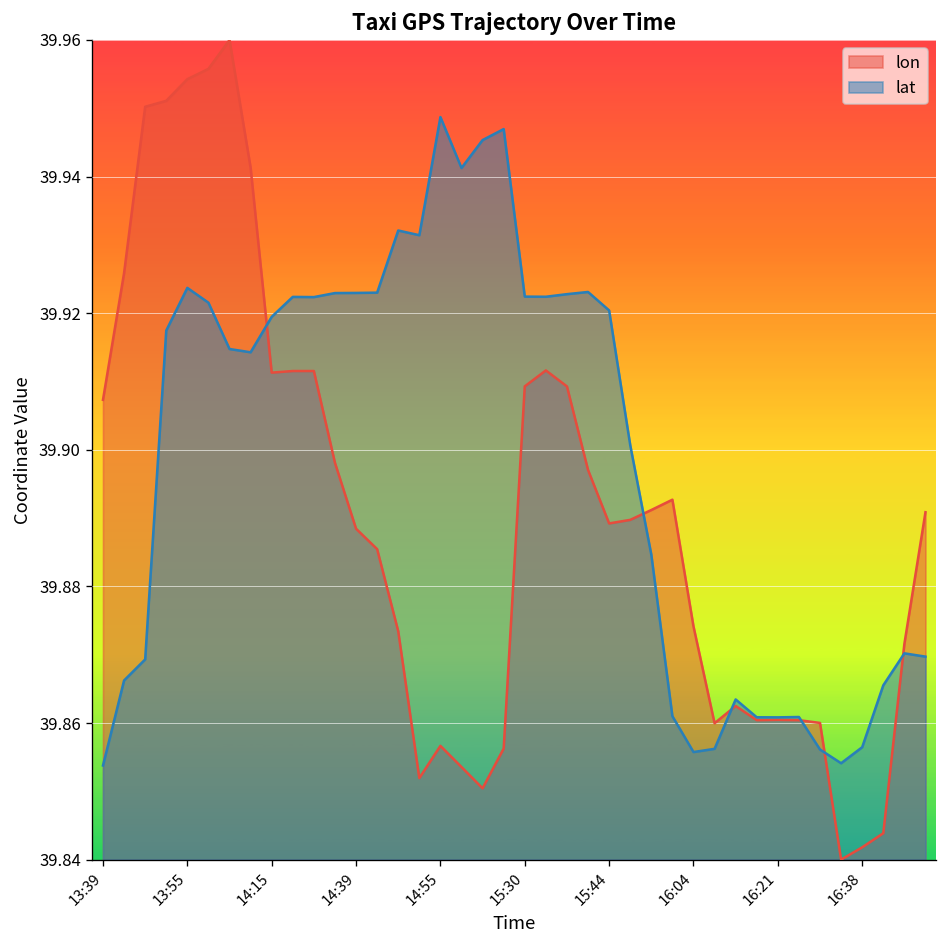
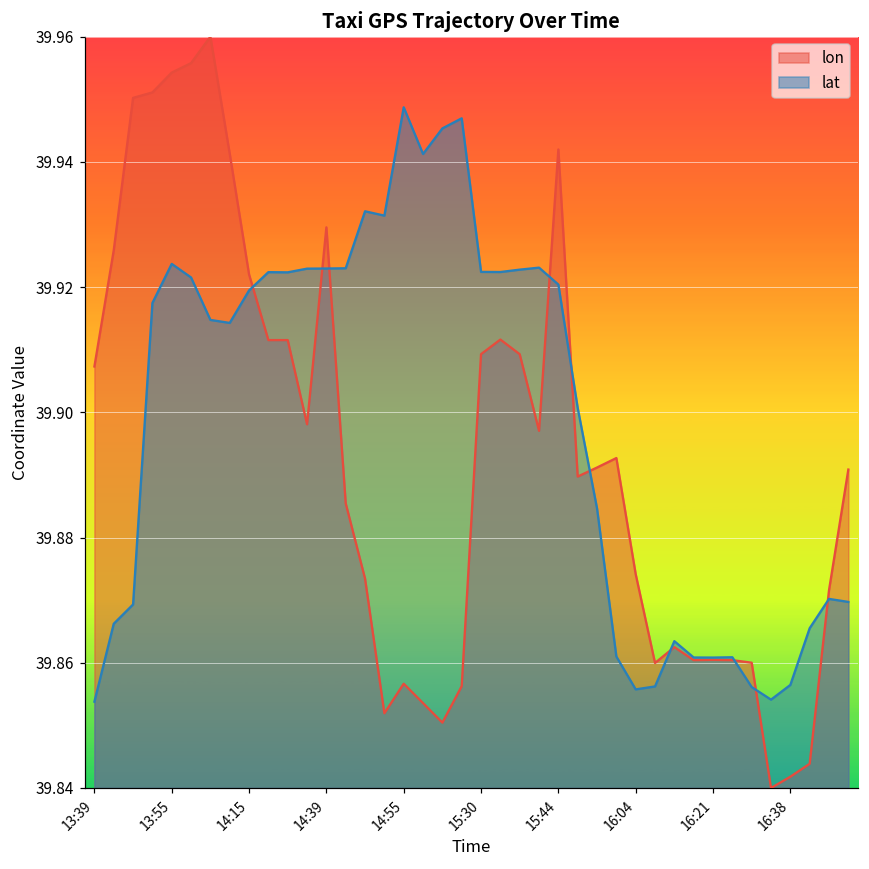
  {
    "lon": {
      "13:39": 39.907,
      "13:55": 39.954,
-     "14:15": 39.911,
-     "14:39": 39.888,
+     "14:15": 39.922,
+     "14:39": 39.930,
      "14:55": 39.857,
      "15:30": 39.909,
-     "15:44": 39.889,
+     "15:44": 39.942,
      "16:04": 39.874,
      "16:38": 39.842
    },
    "lat": {
      "13:39": 39.854,
      "13:55": 39.924,
      "14:15": 39.919,
      "14:39": 39.923,
      "14:55": 39.949,
      "15:30": 39.922,
      "15:44": 39.920,
      "16:04": 39.856,
      "16:38": 39.856
    }
  }
